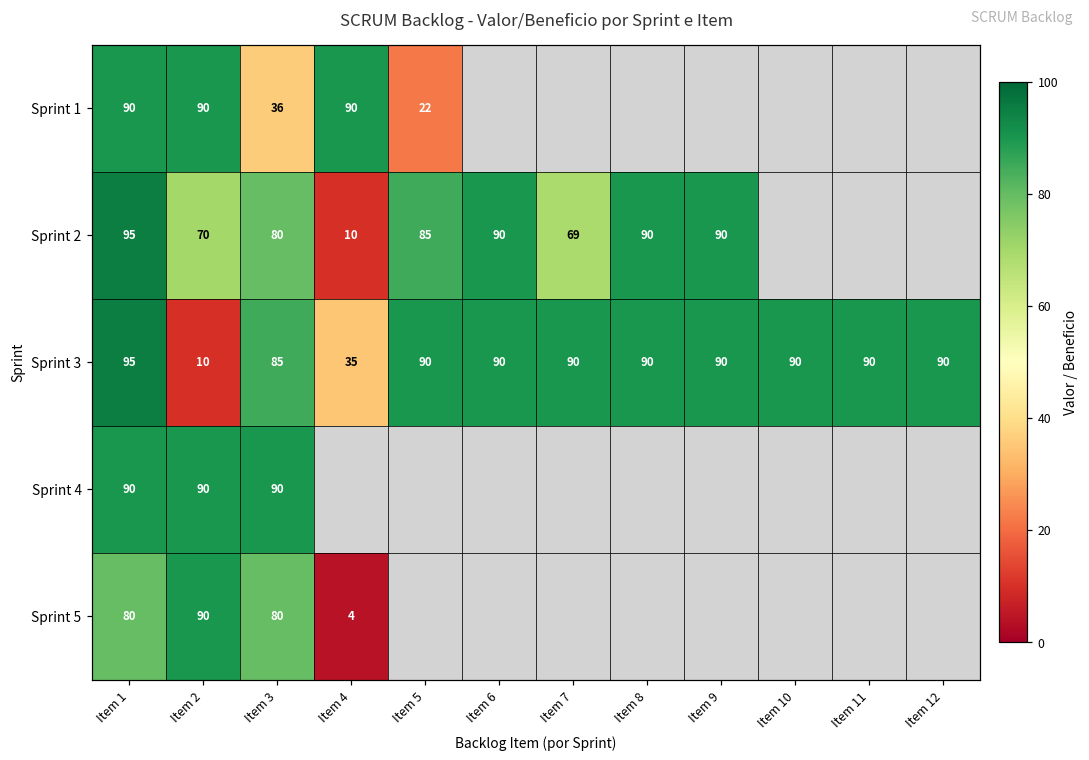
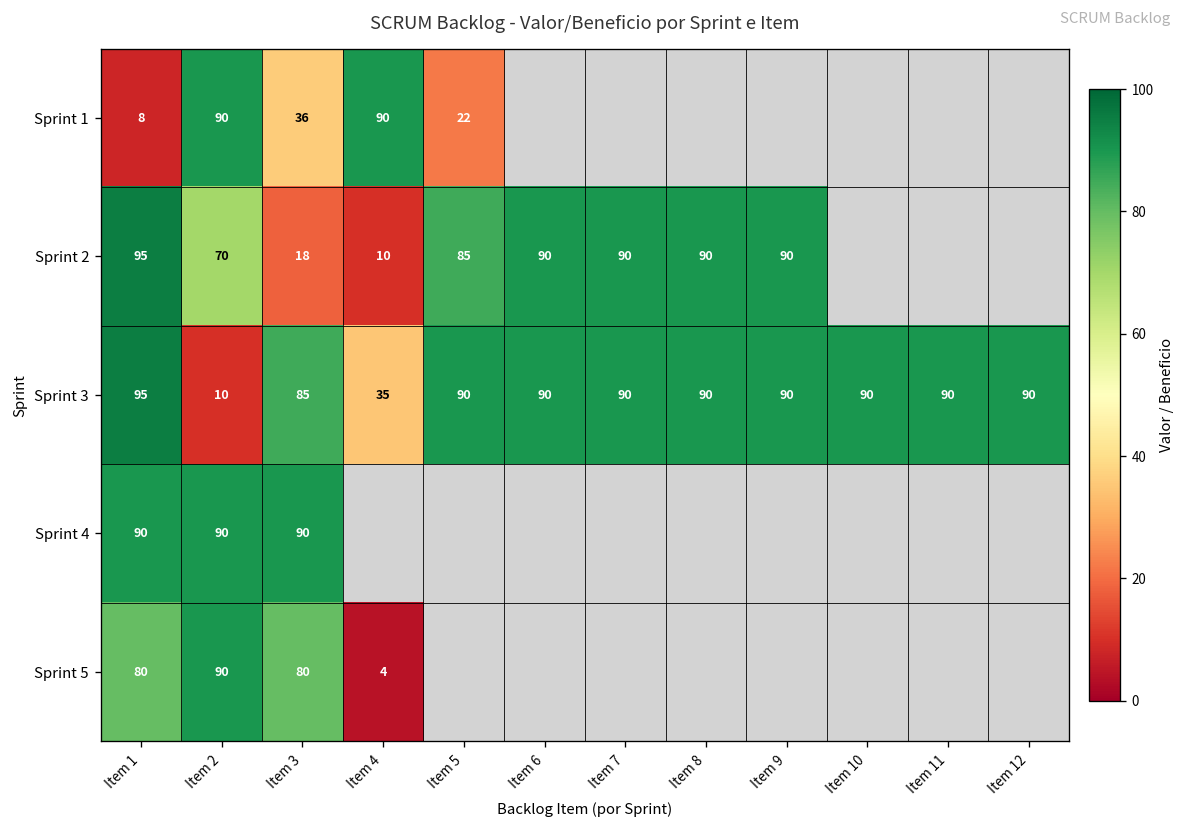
  {
    "Sprint 1": {
-     "Item 1": 90,
+     "Item 1": 8,
      "Item 2": 90,
      "Item 3": 36,
      "Item 4": 90,
      "Item 5": 22
    },
    "Sprint 2": {
      "Item 1": 95,
      "Item 2": 70,
-     "Item 3": 80,
+     "Item 3": 18,
      "Item 4": 10,
      "Item 5": 85,
      "Item 6": 90,
-     "Item 7": 69,
+     "Item 7": 90,
      "Item 8": 90,
      "Item 9": 90
    },
    "Sprint 3": {
      "Item 1": 95,
      "Item 2": 10,
      "Item 3": 85,
      "Item 4": 35,
      "Item 5": 90,
      "Item 6": 90,
      "Item 7": 90,
      "Item 8": 90,
      "Item 9": 90,
      "Item 10": 90,
      "Item 11": 90,
      "Item 12": 90
    },
    "Sprint 4": {
      "Item 1": 90,
      "Item 2": 90,
      "Item 3": 90
    },
    "Sprint 5": {
      "Item 1": 80,
      "Item 2": 90,
      "Item 3": 80,
      "Item 4": 4
    }
  }
